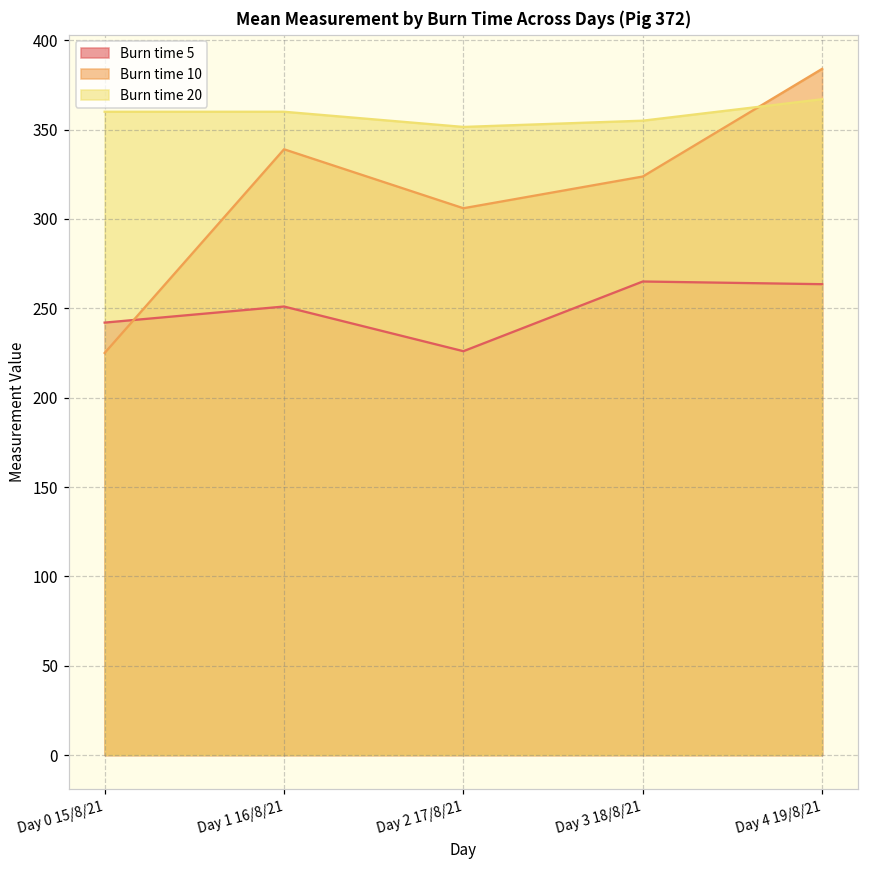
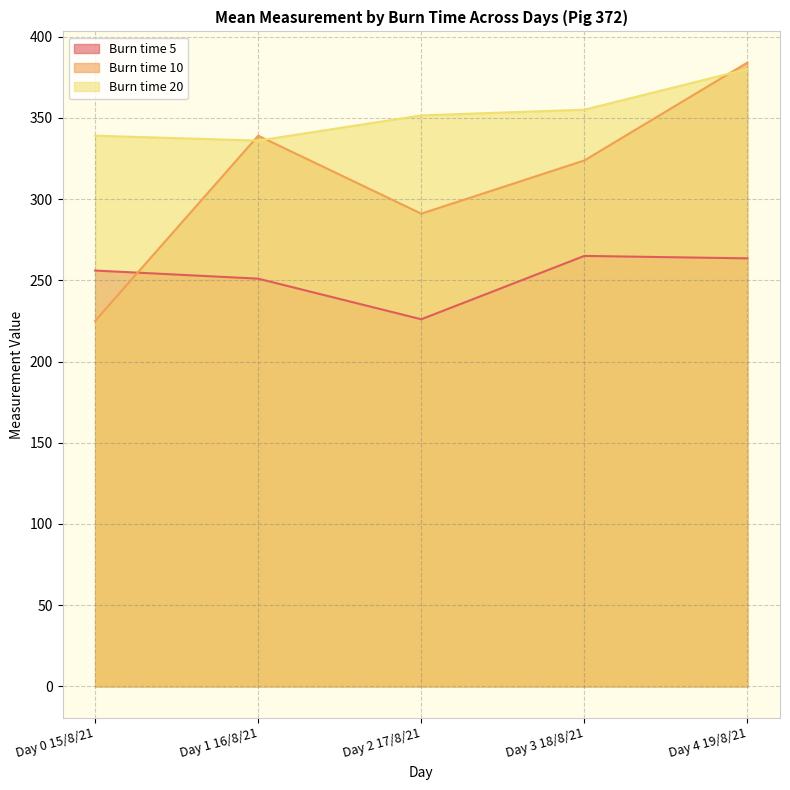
  {
    "Burn time 5": {
-     "Day 0 15/8/21": 242,
+     "Day 0 15/8/21": 256,
      "Day 1 16/8/21": 251,
      "Day 2 17/8/21": 226,
      "Day 3 18/8/21": 265,
      "Day 4 19/8/21": 264
    },
    "Burn time 10": {
      "Day 0 15/8/21": 225,
      "Day 1 16/8/21": 339,
-     "Day 2 17/8/21": 306,
+     "Day 2 17/8/21": 291,
      "Day 3 18/8/21": 324,
      "Day 4 19/8/21": 384
    },
    "Burn time 20": {
-     "Day 0 15/8/21": 360,
-     "Day 1 16/8/21": 360,
+     "Day 0 15/8/21": 339,
+     "Day 1 16/8/21": 336,
      "Day 2 17/8/21": 352,
      "Day 3 18/8/21": 355,
-     "Day 4 19/8/21": 367
+     "Day 4 19/8/21": 380
    }
  }
